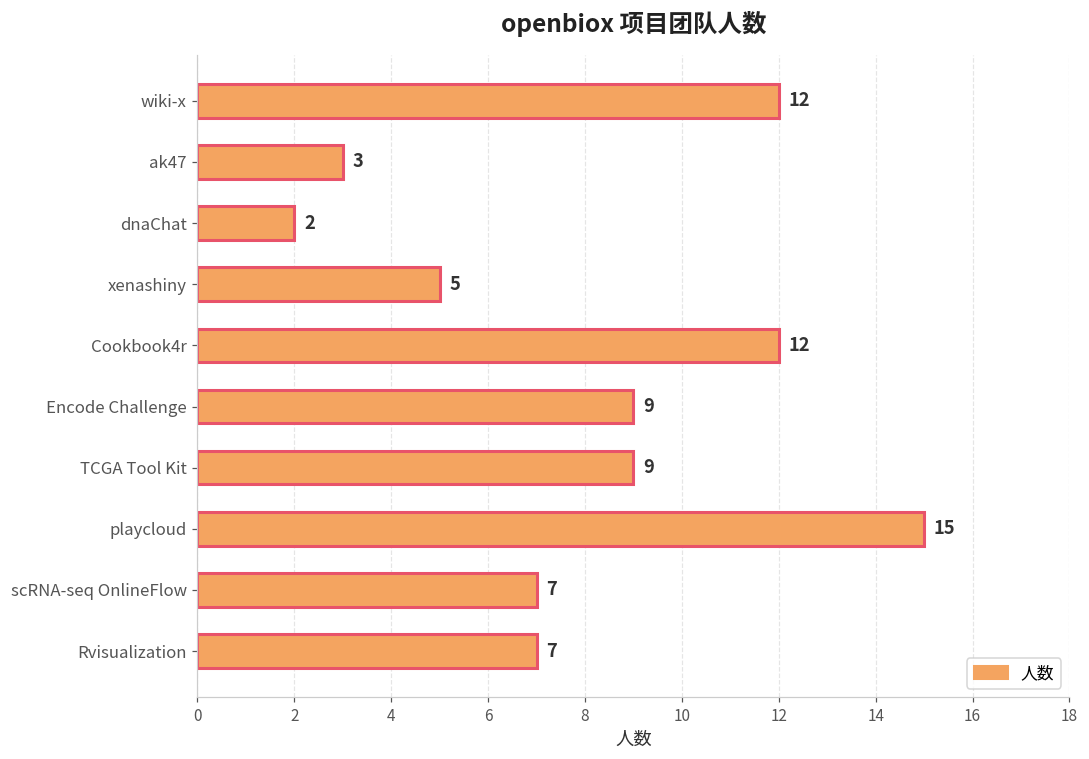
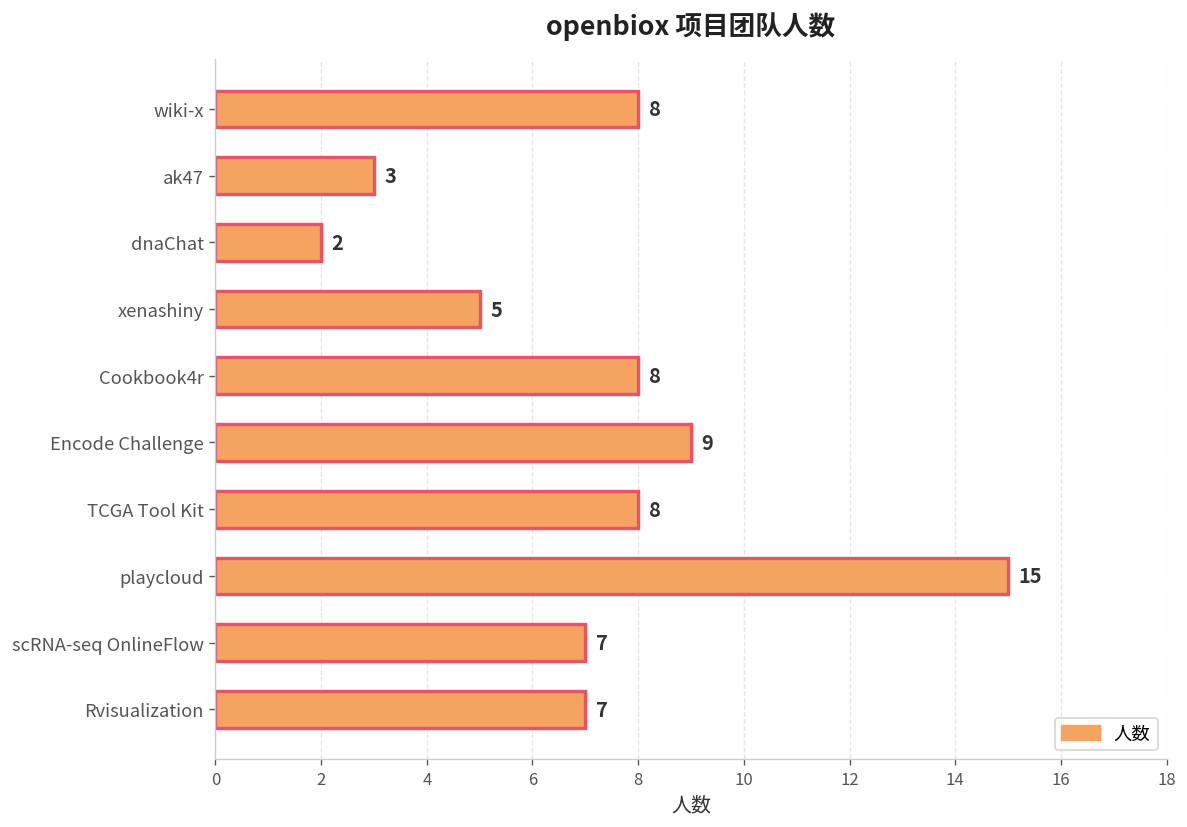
  {
-   "wiki-x": 12,
+   "wiki-x": 8,
    "ak47": 3,
    "dnaChat": 2,
    "xenashiny": 5,
-   "Cookbook4r": 12,
+   "Cookbook4r": 8,
    "Encode Challenge": 9,
-   "TCGA Tool Kit": 9,
+   "TCGA Tool Kit": 8,
    "playcloud": 15,
    "scRNA-seq OnlineFlow": 7,
    "Rvisualization": 7
  }
